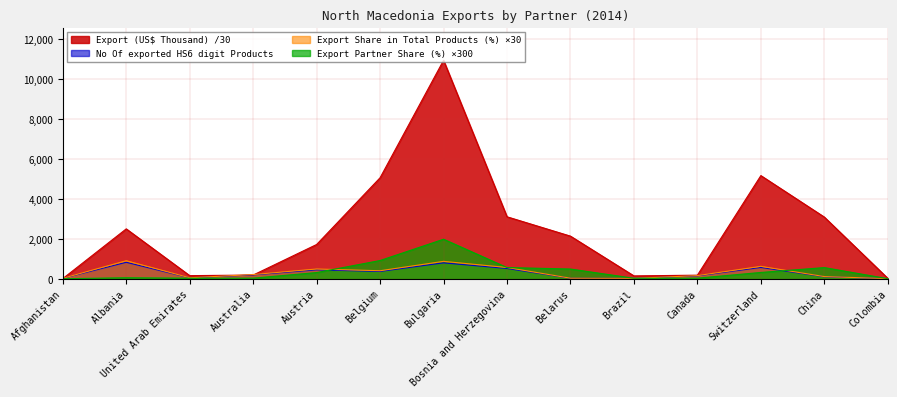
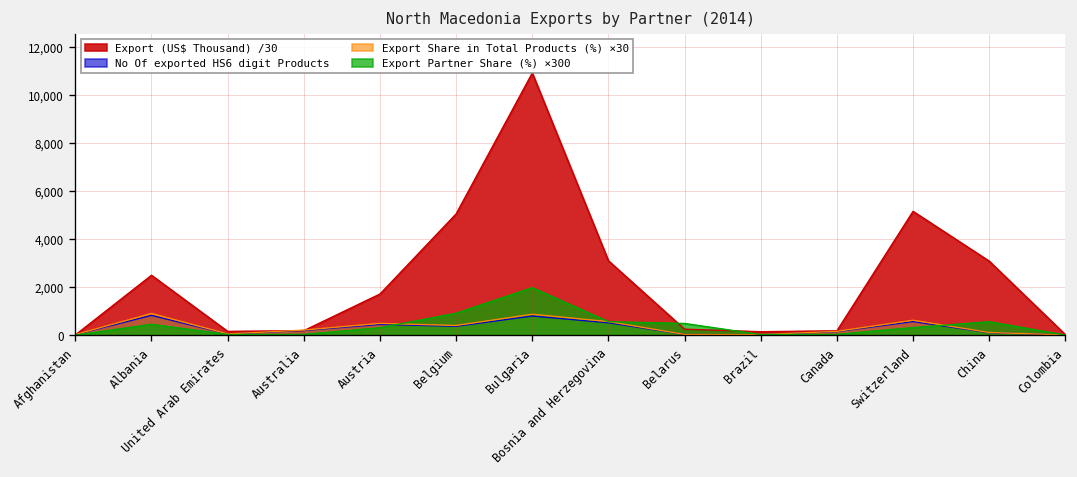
  {
    "Export (US$ Thousand) /30": {
      "Albania": "2,500",
      "Austria": "1,700",
      "Belgium": "5,100",
      "Bosnia and Herzegovina": "3,100",
-     "Belarus": "2,100",
+     "Belarus": "300",
      "Switzerland": "5,200",
      "China": "3,100"
    },
    "Export Partner Share (%) ×300": {
-     "Albania": "100",
+     "Albania": "500",
      "Australia": "0",
      "Austria": "300",
      "Belgium": "900",
      "Bulgaria": "2,000",
      "Belarus": "500",
      "Switzerland": "300",
      "China": "600"
    }
  }
